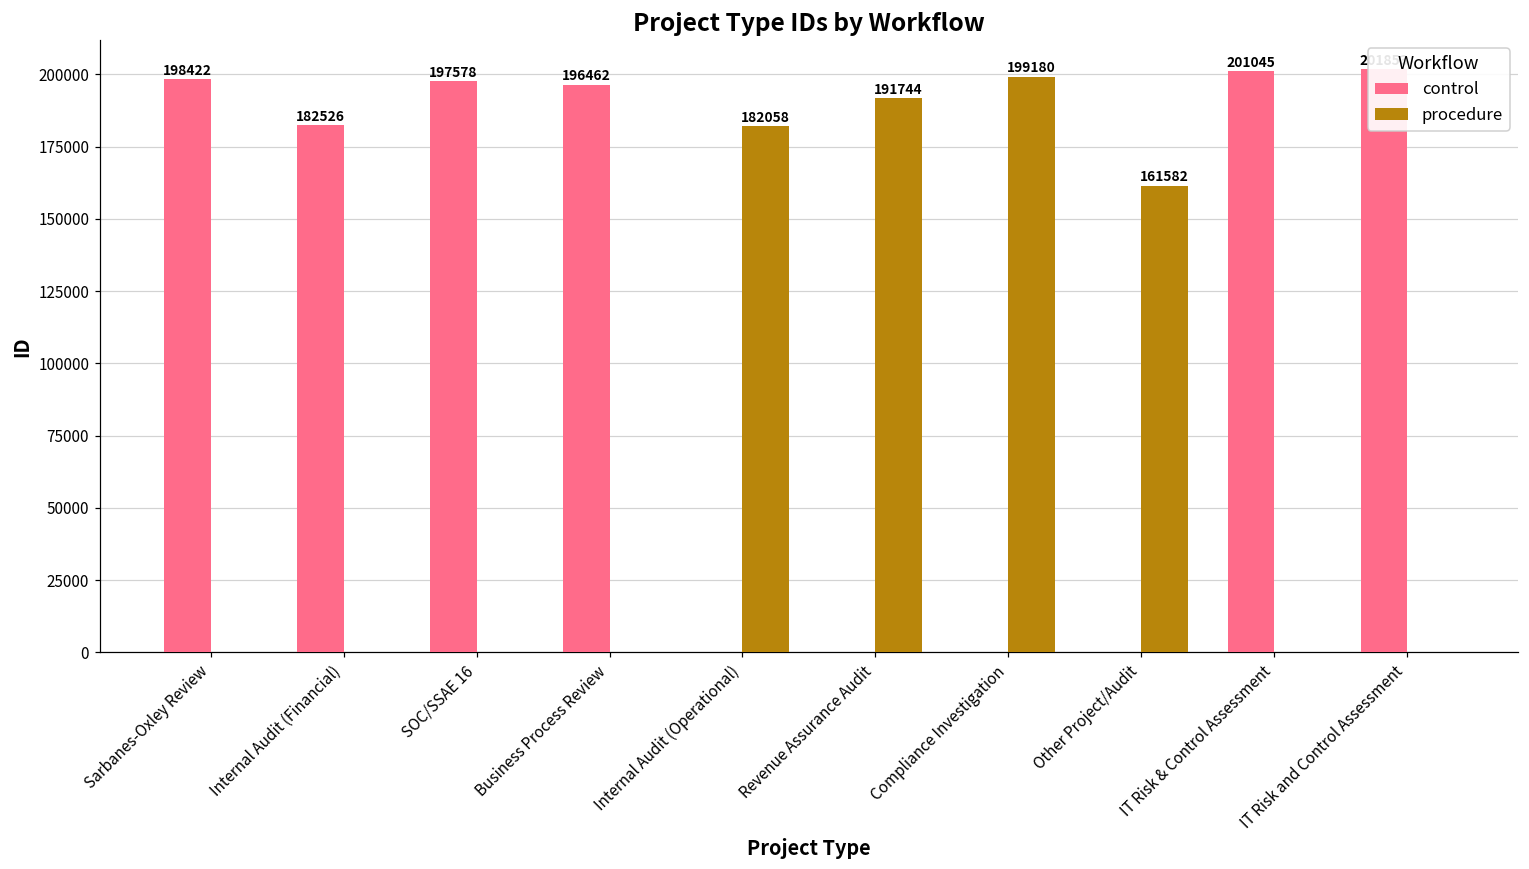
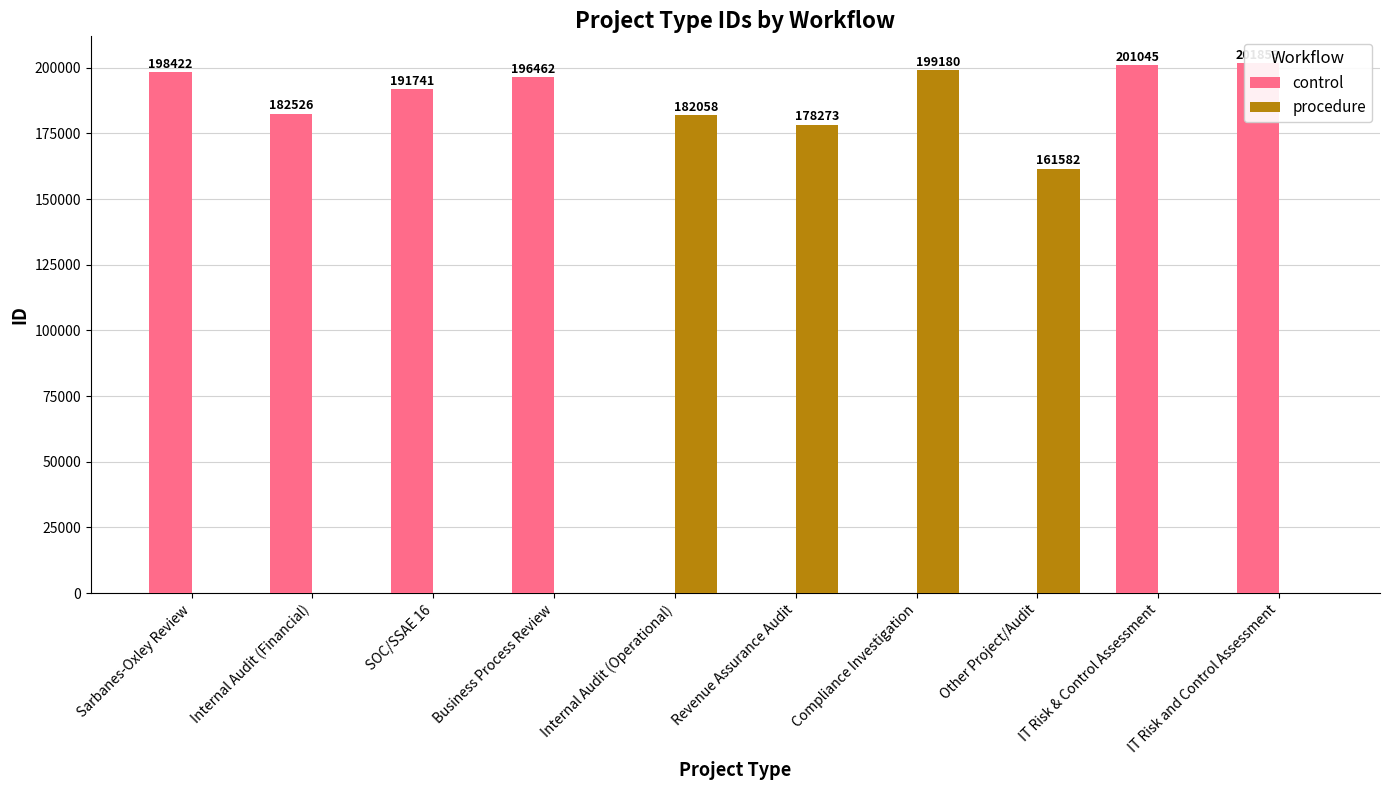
  {
    "control": {
      "Sarbanes-Oxley Review": 198422,
      "Internal Audit (Financial)": 182526,
-     "SOC/SSAE 16": 197578,
+     "SOC/SSAE 16": 191741,
      "Business Process Review": 196462,
      "IT Risk & Control Assessment": 201045
    },
    "procedure": {
      "Internal Audit (Operational)": 182058,
-     "Revenue Assurance Audit": 191744,
+     "Revenue Assurance Audit": 178273,
      "Compliance Investigation": 199180,
      "Other Project/Audit": 161582
    }
  }
